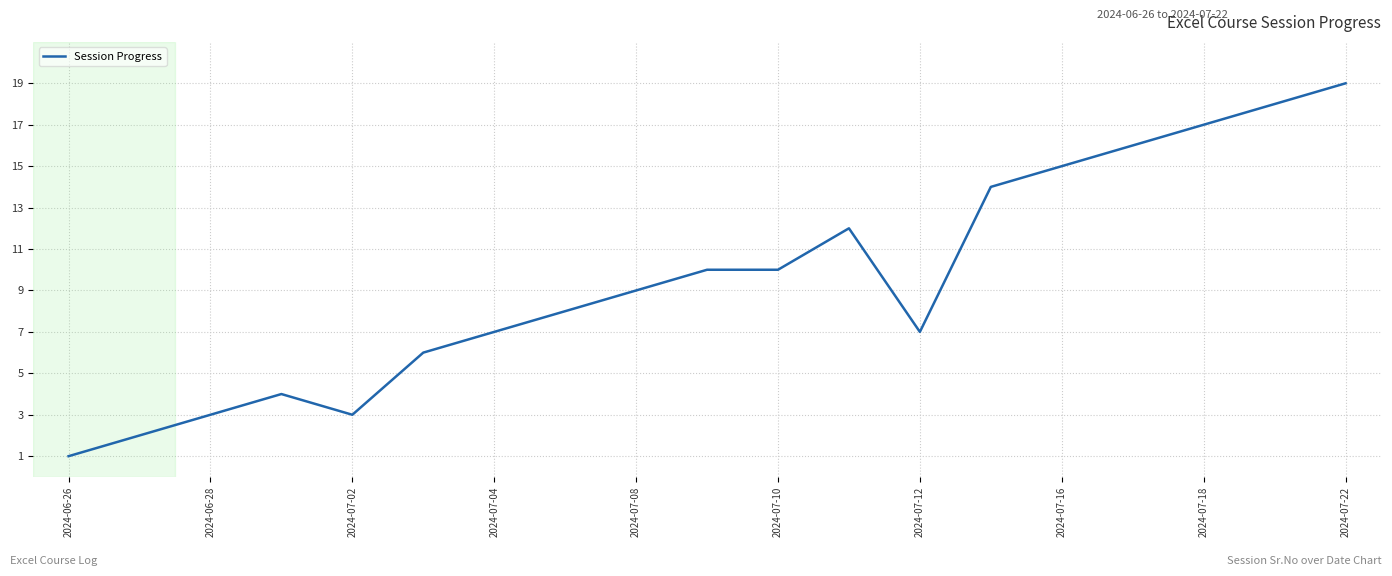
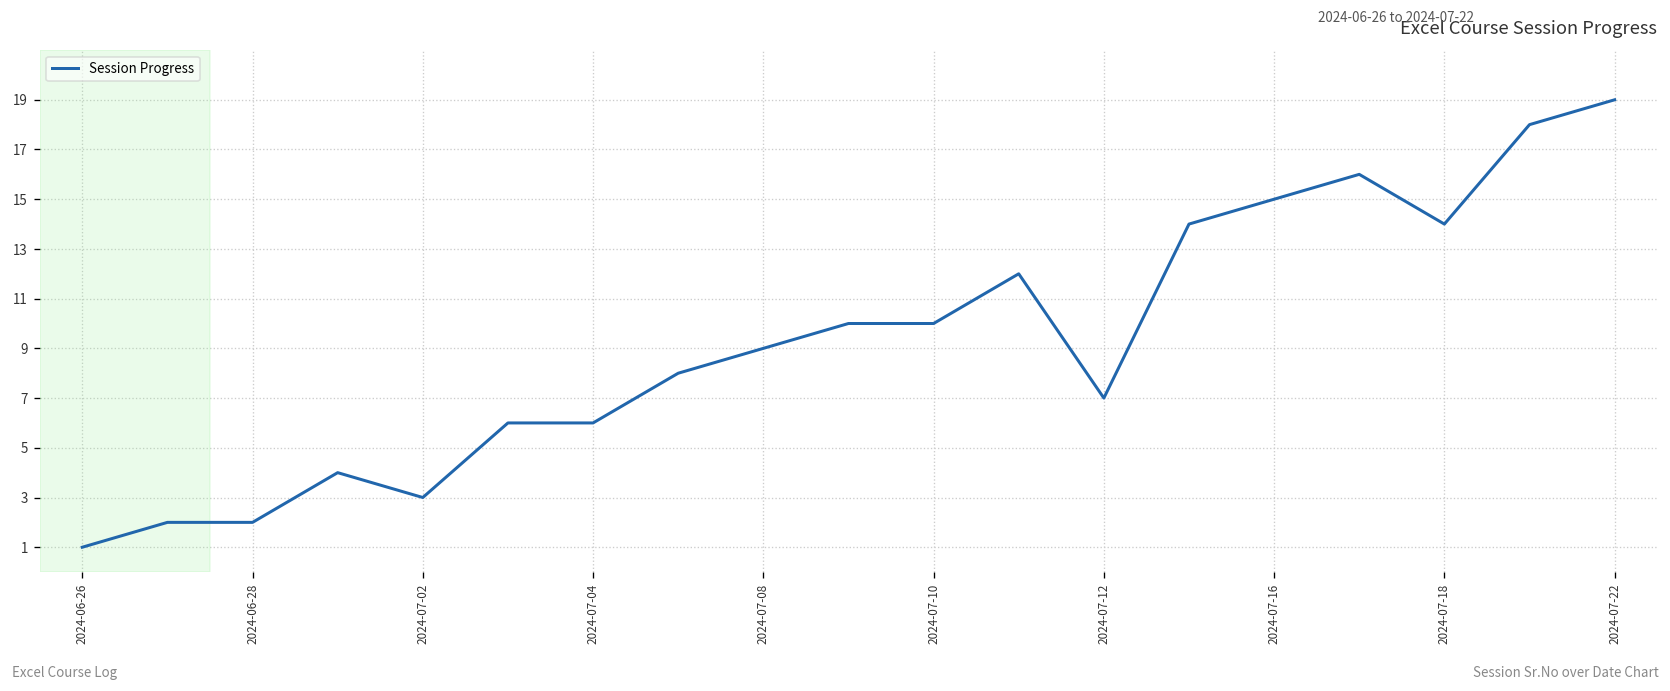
  {
    "2024-06-26": 1,
-   "2024-06-28": 3,
+   "2024-06-28": 2,
    "2024-07-02": 3,
-   "2024-07-04": 7,
+   "2024-07-04": 6,
    "2024-07-08": 9,
    "2024-07-10": 10,
    "2024-07-12": 7,
    "2024-07-16": 15,
-   "2024-07-18": 17,
+   "2024-07-18": 14,
    "2024-07-22": 19
  }
